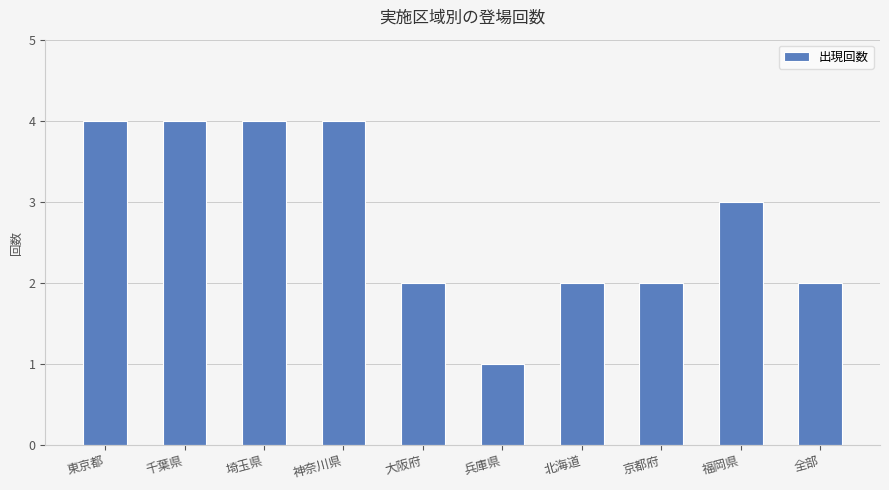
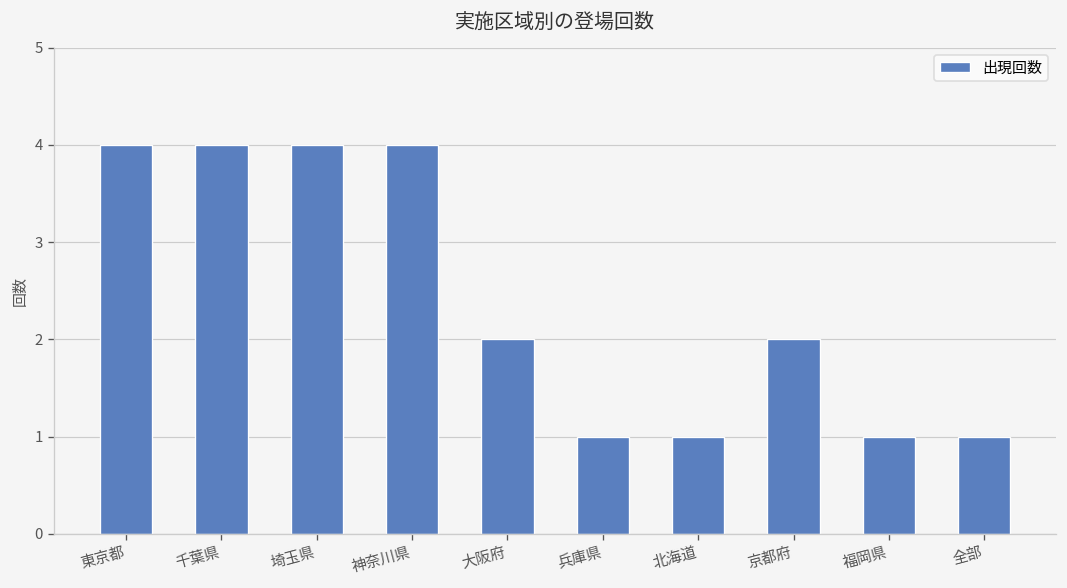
  {
    "東京都": 4,
    "千葉県": 4,
    "埼玉県": 4,
    "神奈川県": 4,
    "大阪府": 2,
    "兵庫県": 1,
-   "北海道": 2,
+   "北海道": 1,
    "京都府": 2,
-   "福岡県": 3,
-   "全部": 2
+   "福岡県": 1,
+   "全部": 1
  }
